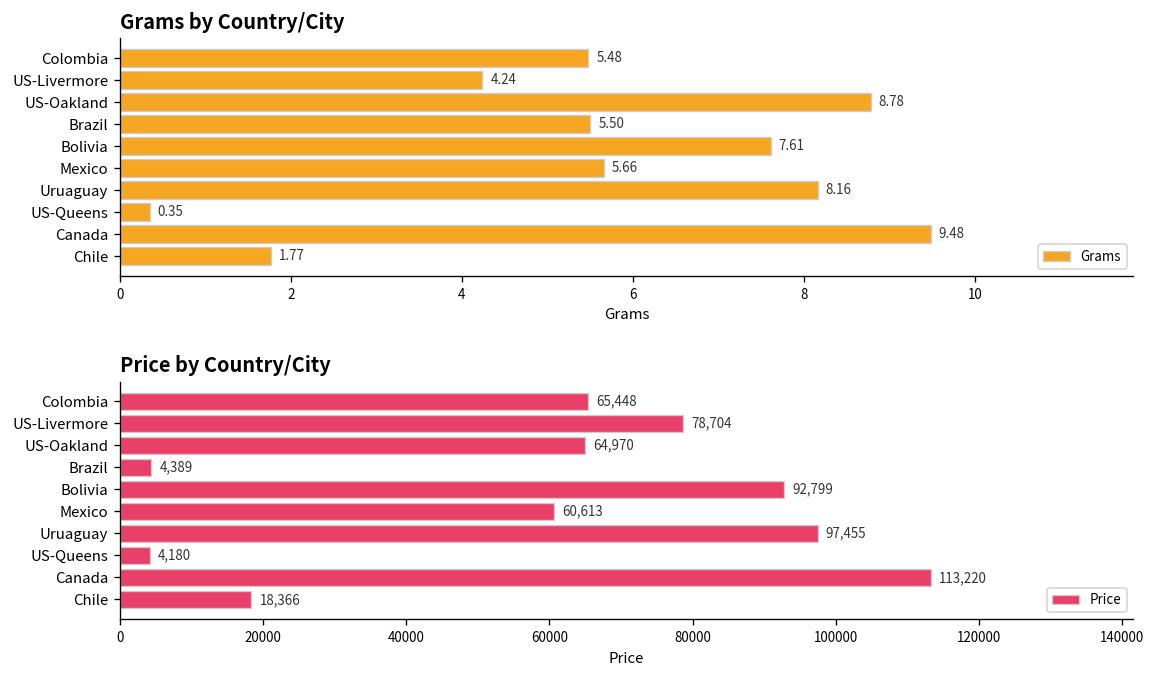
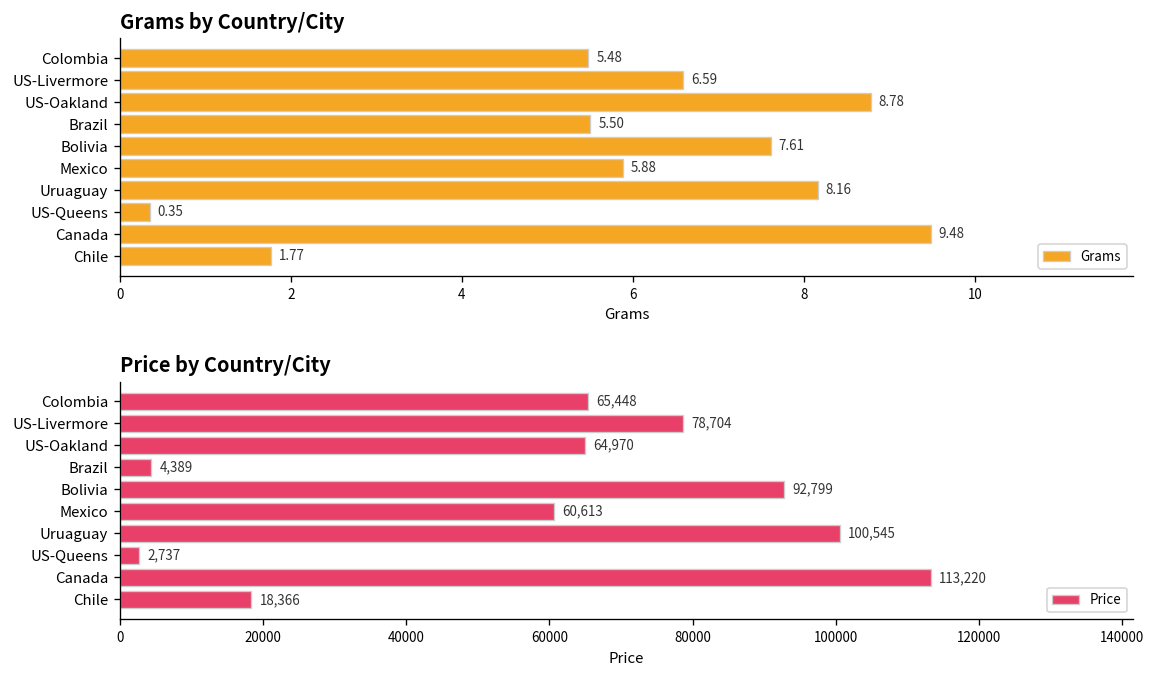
  {
    "Grams by Country/City": {
      "Colombia": "5.48",
-     "US-Livermore": "4.24",
+     "US-Livermore": "6.59",
      "US-Oakland": "8.78",
      "Brazil": "5.50",
      "Bolivia": "7.61",
-     "Mexico": "5.66",
+     "Mexico": "5.88",
      "Uruaguay": "8.16",
      "US-Queens": "0.35",
      "Canada": "9.48",
      "Chile": "1.77"
    },
    "Price by Country/City": {
      "Colombia": "65,448",
      "US-Livermore": "78,704",
      "US-Oakland": "64,970",
      "Brazil": "4,389",
      "Bolivia": "92,799",
      "Mexico": "60,613",
-     "Uruaguay": "97,455",
-     "US-Queens": "4,180",
+     "Uruaguay": "100,545",
+     "US-Queens": "2,737",
      "Canada": "113,220",
      "Chile": "18,366"
    }
  }
